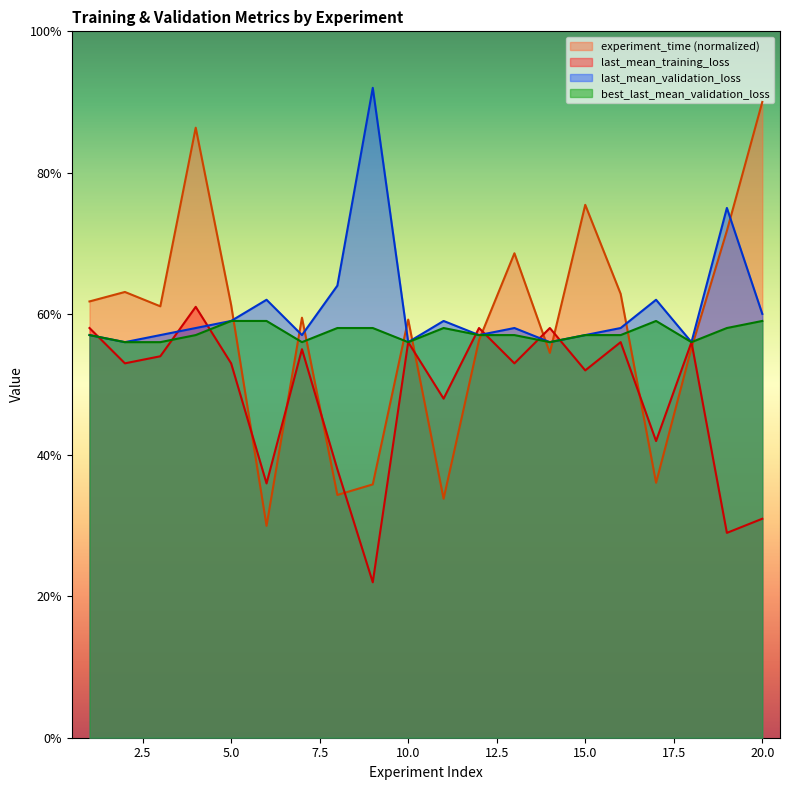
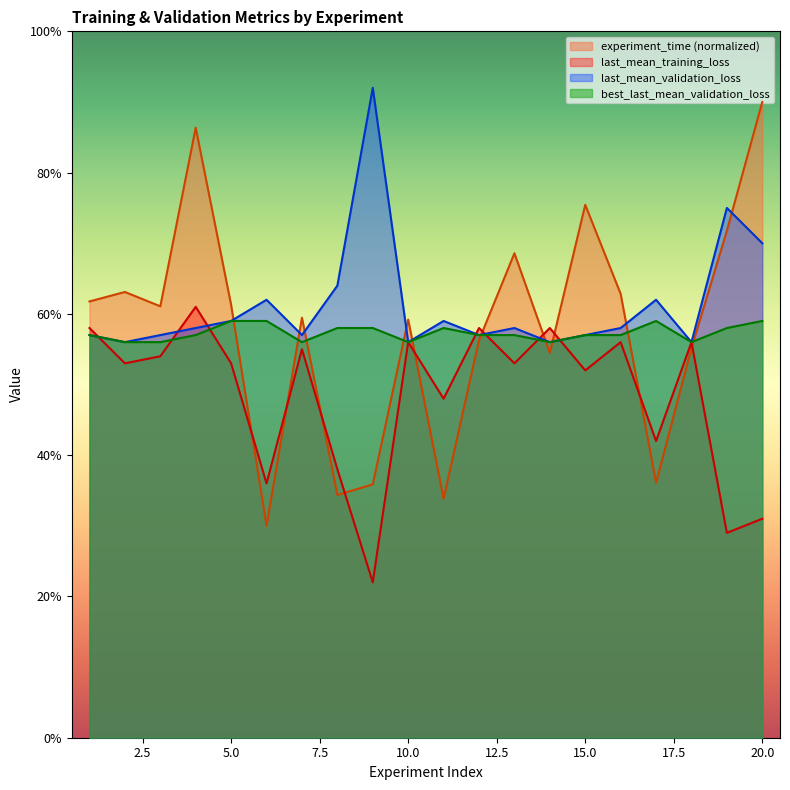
  {
    "last_mean_validation_loss": {
-     "20.0": "60%"
+     "20.0": "70%"
    },
    "best_last_mean_validation_loss": {
      "20.0": "59%"
    }
  }
